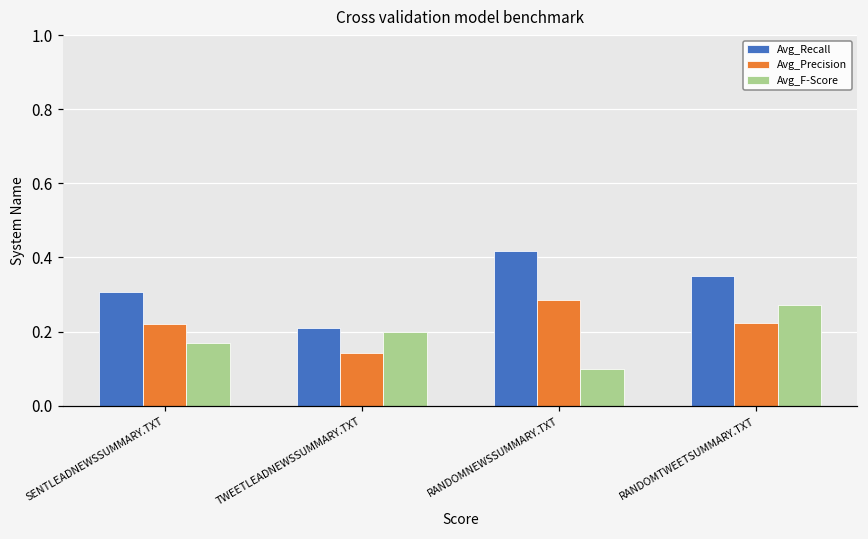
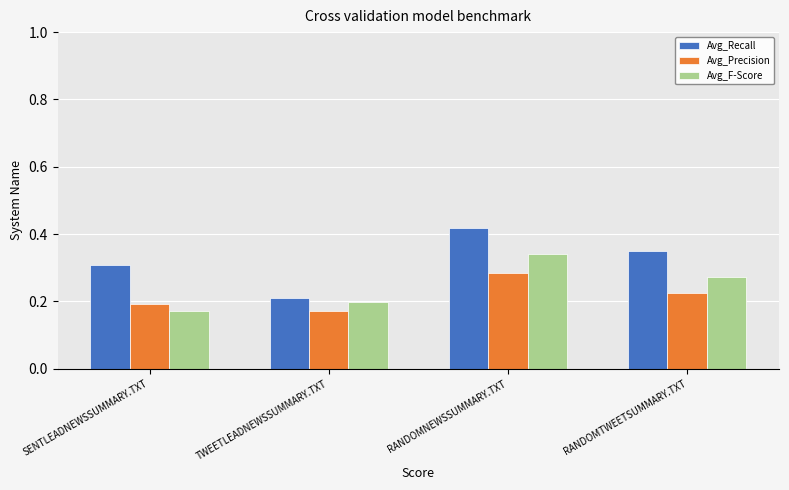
  {
    "Avg_Recall": {
      "SENTLEADNEWSSUMMARY.TXT": 0.31,
      "TWEETLEADNEWSSUMMARY.TXT": 0.21,
      "RANDOMNEWSSUMMARY.TXT": 0.42,
      "RANDOMTWEETSUMMARY.TXT": 0.35
    },
    "Avg_Precision": {
-     "SENTLEADNEWSSUMMARY.TXT": 0.22,
-     "TWEETLEADNEWSSUMMARY.TXT": 0.14,
+     "SENTLEADNEWSSUMMARY.TXT": 0.19,
+     "TWEETLEADNEWSSUMMARY.TXT": 0.17,
      "RANDOMNEWSSUMMARY.TXT": 0.29,
      "RANDOMTWEETSUMMARY.TXT": 0.22
    },
    "Avg_F-Score": {
      "SENTLEADNEWSSUMMARY.TXT": 0.17,
      "TWEETLEADNEWSSUMMARY.TXT": 0.20,
-     "RANDOMNEWSSUMMARY.TXT": 0.10,
+     "RANDOMNEWSSUMMARY.TXT": 0.34,
      "RANDOMTWEETSUMMARY.TXT": 0.27
    }
  }
